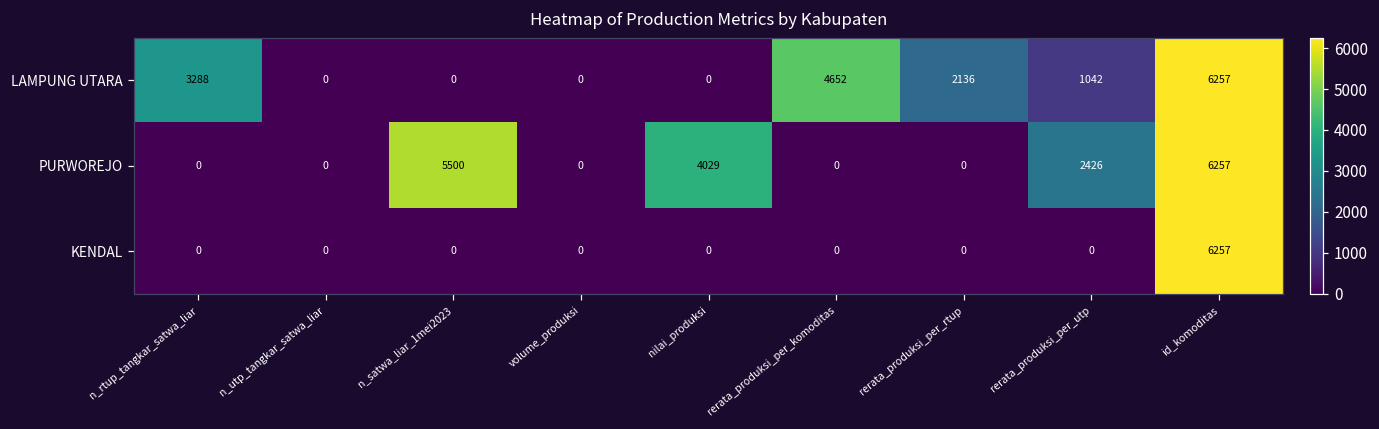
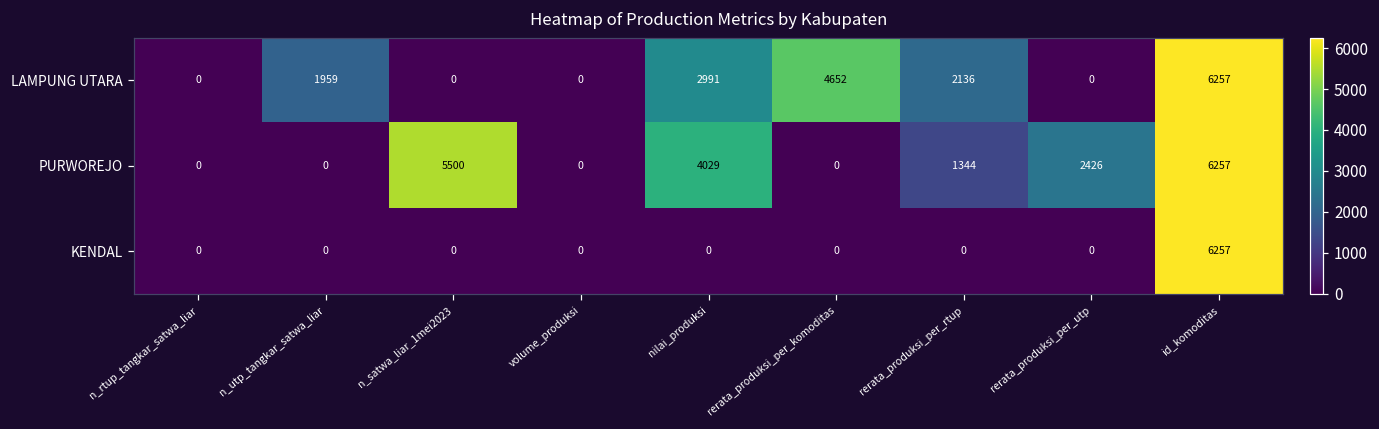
  {
    "LAMPUNG UTARA": {
-     "n_rtup_tangkar_satwa_liar": 3288,
-     "n_utp_tangkar_satwa_liar": 0,
+     "n_rtup_tangkar_satwa_liar": 0,
+     "n_utp_tangkar_satwa_liar": 1959,
      "n_satwa_liar_1mei2023": 0,
      "volume_produksi": 0,
-     "nilai_produksi": 0,
+     "nilai_produksi": 2991,
      "rerata_produksi_per_komoditas": 4652,
      "rerata_produksi_per_rtup": 2136,
-     "rerata_produksi_per_utp": 1042,
+     "rerata_produksi_per_utp": 0,
      "id_komoditas": 6257
    },
    "PURWOREJO": {
      "n_rtup_tangkar_satwa_liar": 0,
      "n_utp_tangkar_satwa_liar": 0,
      "n_satwa_liar_1mei2023": 5500,
      "volume_produksi": 0,
      "nilai_produksi": 4029,
      "rerata_produksi_per_komoditas": 0,
-     "rerata_produksi_per_rtup": 0,
+     "rerata_produksi_per_rtup": 1344,
      "rerata_produksi_per_utp": 2426,
      "id_komoditas": 6257
    },
    "KENDAL": {
      "n_rtup_tangkar_satwa_liar": 0,
      "n_utp_tangkar_satwa_liar": 0,
      "n_satwa_liar_1mei2023": 0,
      "volume_produksi": 0,
      "nilai_produksi": 0,
      "rerata_produksi_per_komoditas": 0,
      "rerata_produksi_per_rtup": 0,
      "rerata_produksi_per_utp": 0,
      "id_komoditas": 6257
    }
  }
